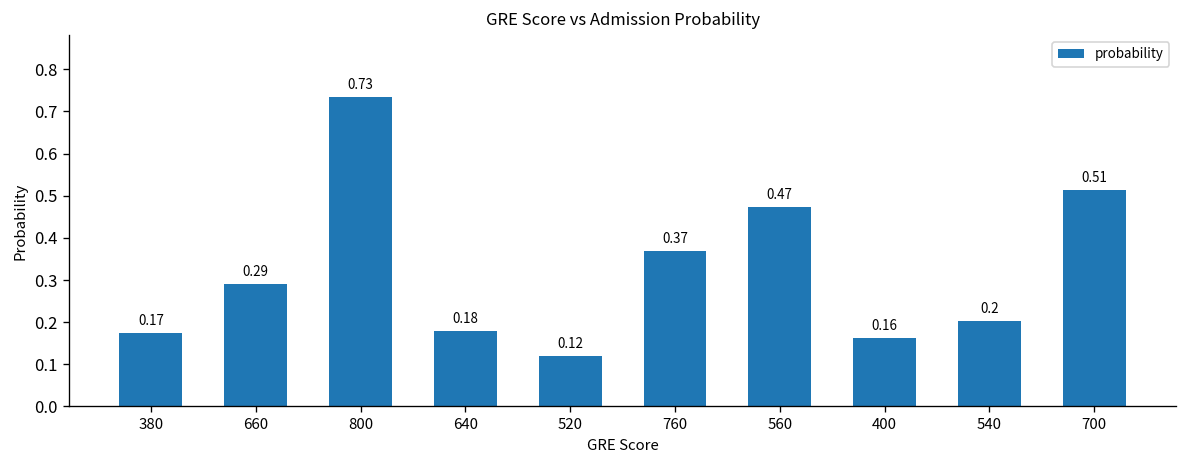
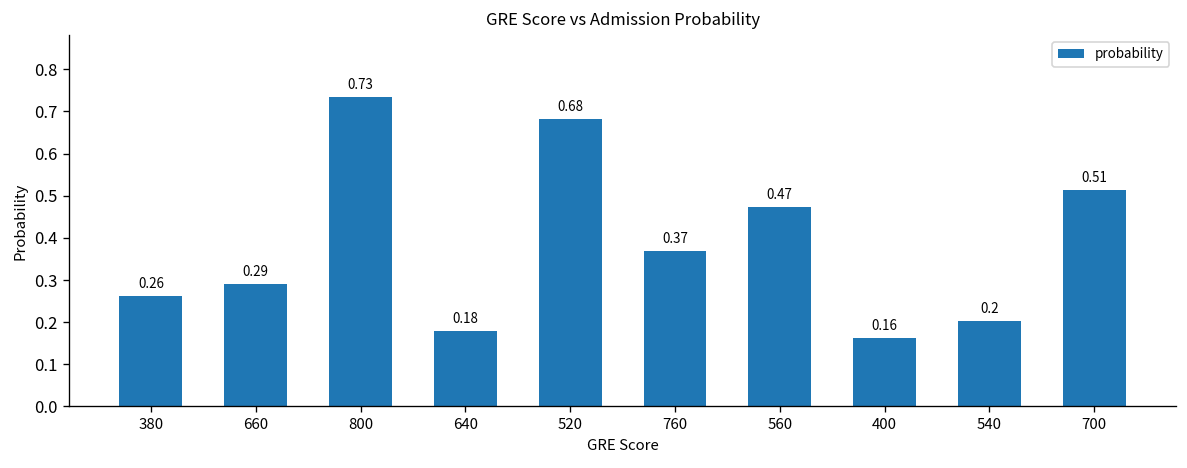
  {
-   "380": 0.17,
+   "380": 0.26,
    "660": 0.29,
    "800": 0.73,
    "640": 0.18,
-   "520": 0.12,
+   "520": 0.68,
    "760": 0.37,
    "560": 0.47,
    "400": 0.16,
    "540": 0.2,
    "700": 0.51
  }
